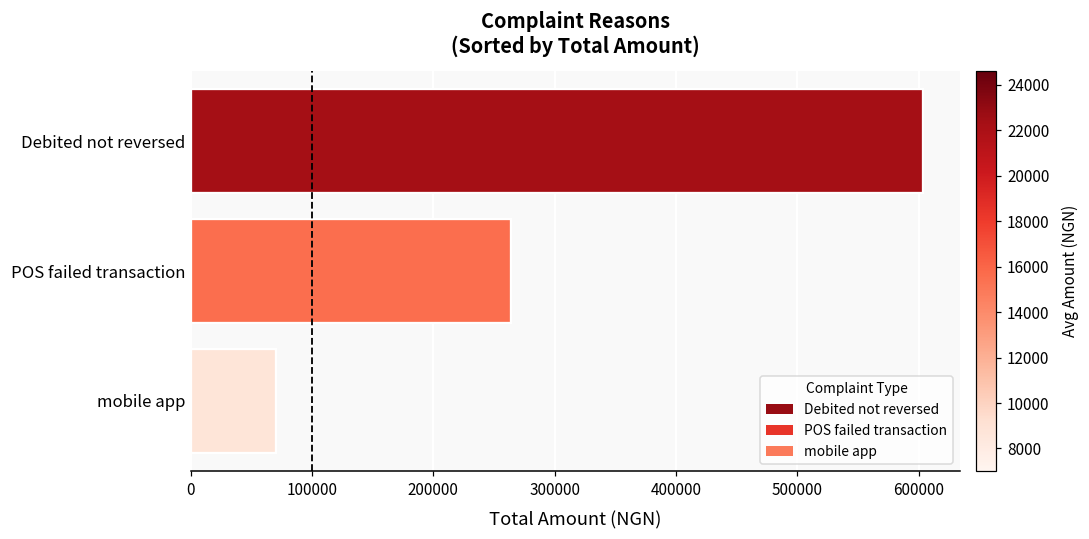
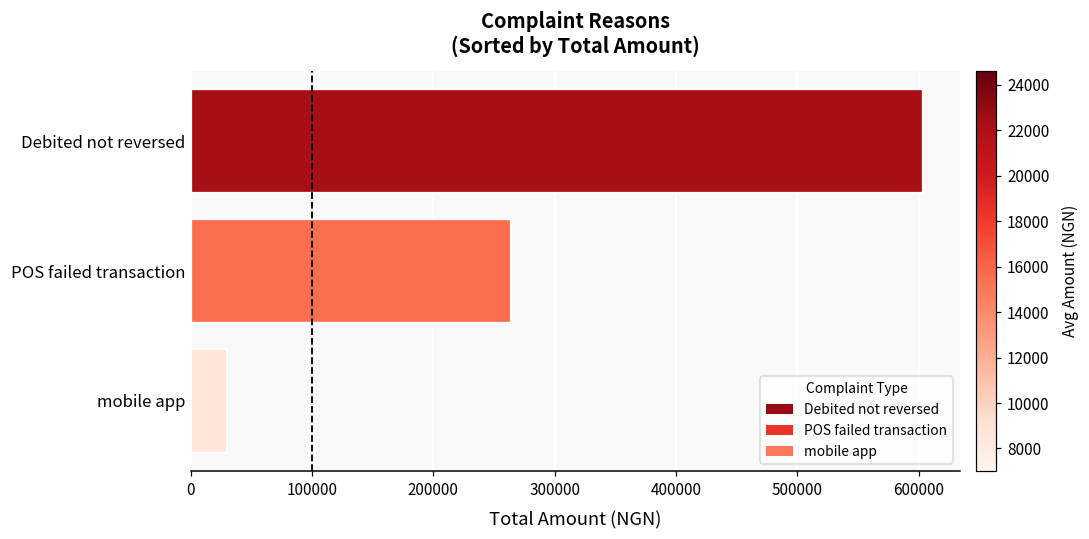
  {
    "Debited not reversed": 604000,
    "POS failed transaction": 264000,
-   "mobile app": 70000
+   "mobile app": 30000
  }
